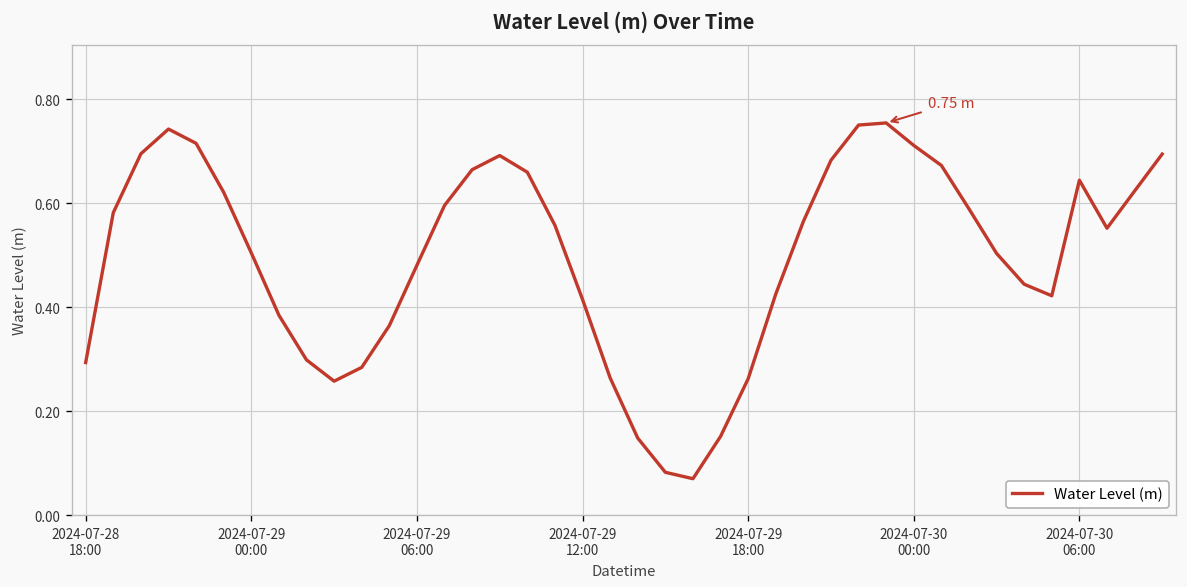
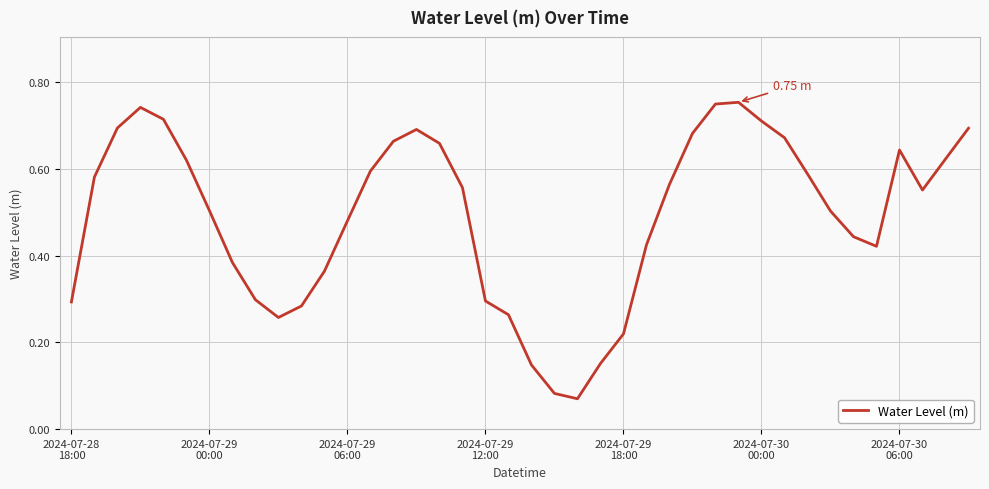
  {
    "2024-07-28 18:00": 0.29,
    "2024-07-29 00:00": 0.50,
    "2024-07-29 06:00": 0.48,
-   "2024-07-29 12:00": 0.41,
-   "2024-07-29 18:00": 0.26,
+   "2024-07-29 12:00": 0.30,
+   "2024-07-29 18:00": 0.22,
    "2024-07-30 00:00": 0.71,
    "2024-07-30 06:00": 0.64
  }
